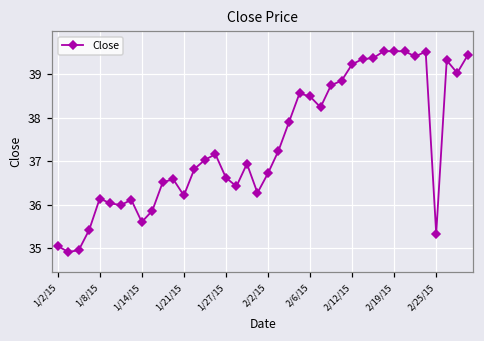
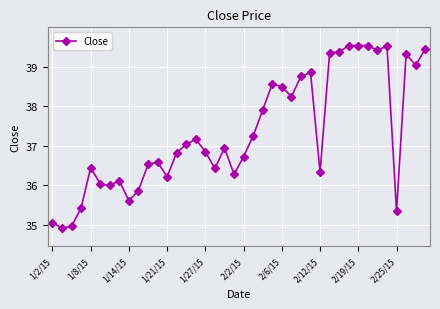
  {
    "1/2/15": 35.1,
-   "1/8/15": 36.1,
+   "1/8/15": 36.4,
    "1/14/15": 35.6,
    "1/21/15": 36.2,
-   "1/27/15": 36.6,
+   "1/27/15": 36.8,
    "2/2/15": 36.7,
    "2/6/15": 38.5,
-   "2/12/15": 39.2,
+   "2/12/15": 36.3,
    "2/19/15": 39.5,
    "2/25/15": 35.3
  }
